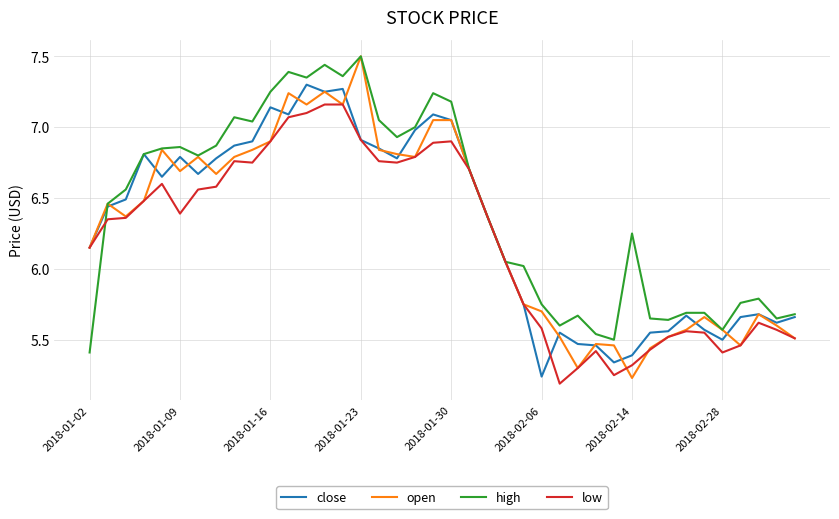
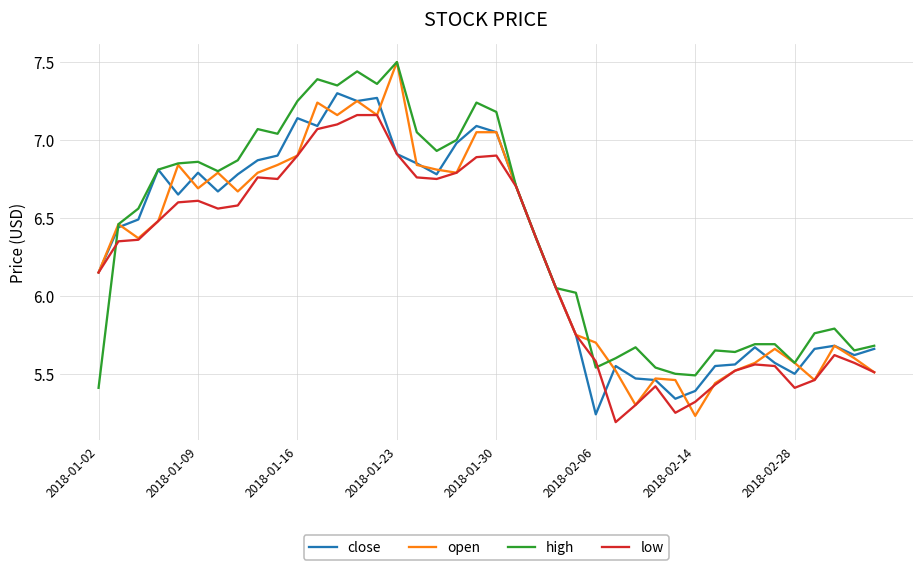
  {
    "close": {
      "2018-01-09": 6.79,
      "2018-01-16": 7.14,
      "2018-02-06": 5.24,
      "2018-02-14": 5.39,
      "2018-02-28": 5.50
    },
    "open": {
      "2018-01-09": 6.69,
      "2018-02-06": 5.70,
      "2018-02-14": 5.23
    },
    "high": {
      "2018-01-02": 5.41,
      "2018-01-09": 6.86,
      "2018-01-16": 7.25,
      "2018-01-30": 7.18,
-     "2018-02-06": 5.75,
-     "2018-02-14": 6.25
+     "2018-02-06": 5.54,
+     "2018-02-14": 5.49
    },
    "low": {
-     "2018-01-09": 6.39,
+     "2018-01-09": 6.61,
      "2018-01-30": 6.90,
      "2018-02-06": 5.58,
      "2018-02-14": 5.32,
      "2018-02-28": 5.41
    }
  }
